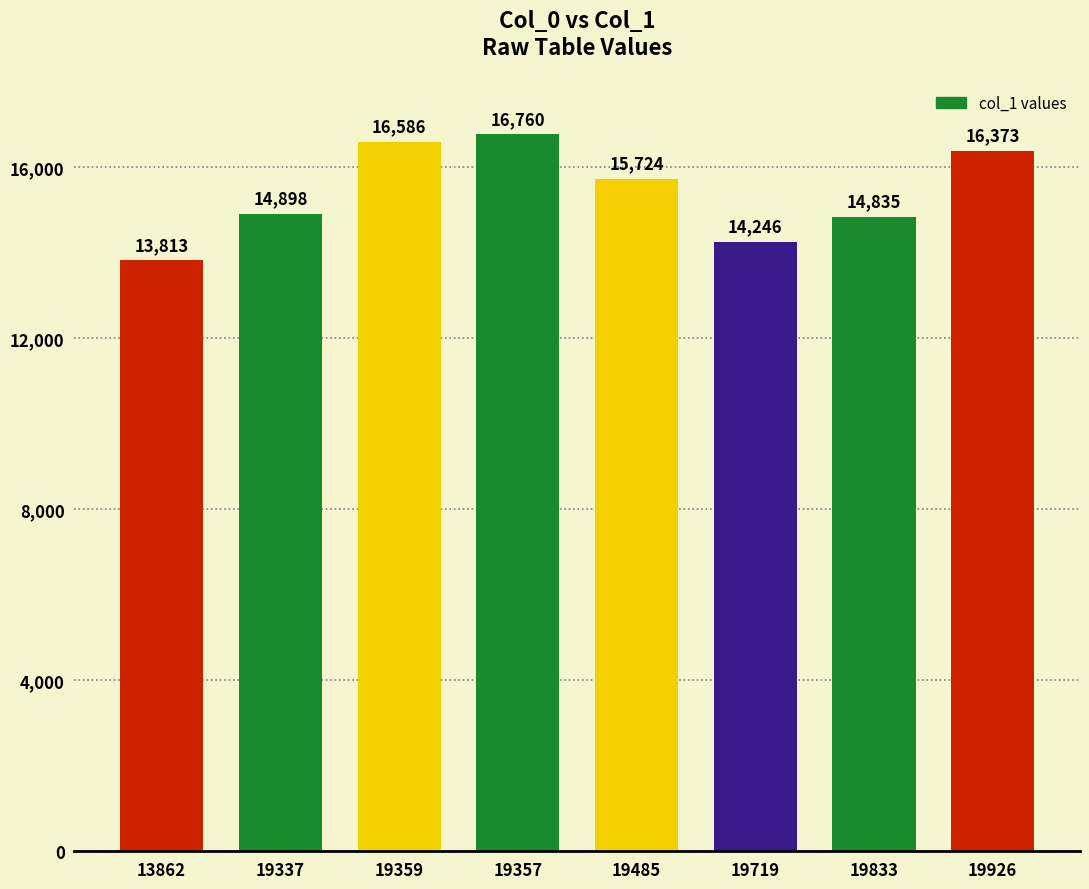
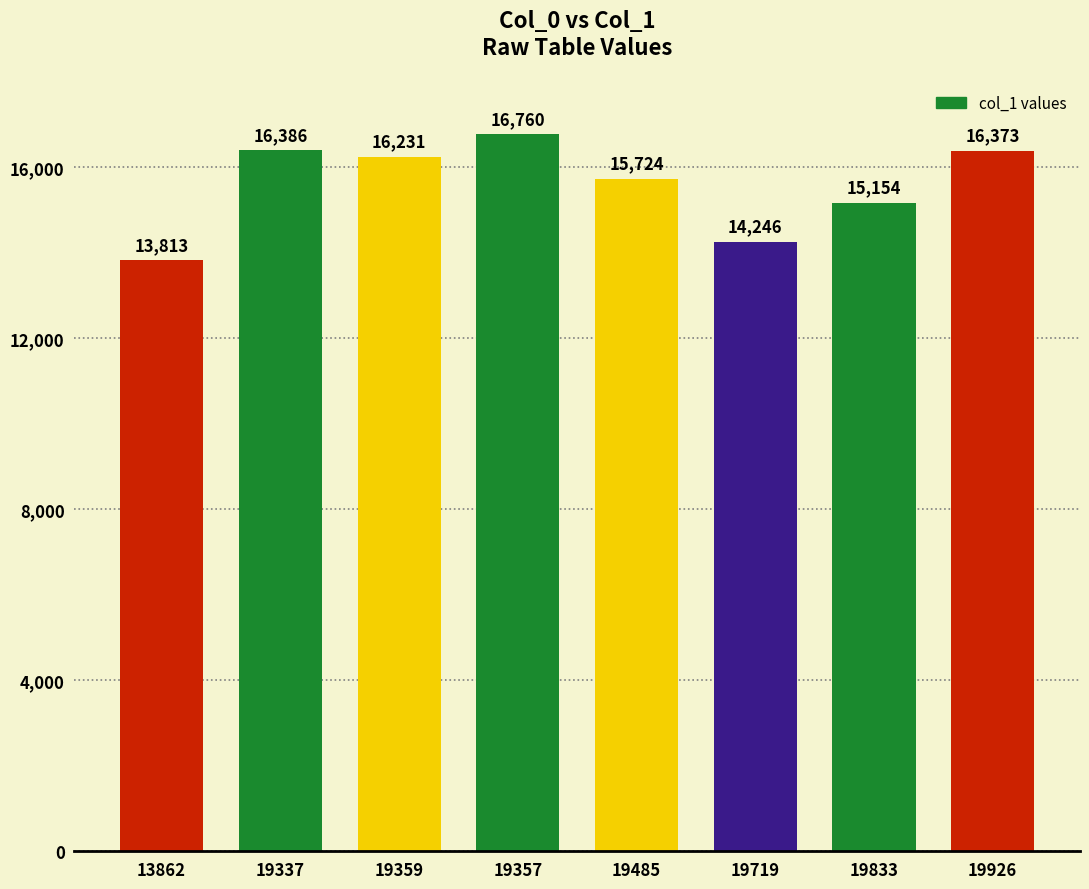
  {
    "13862": "13,813",
-   "19337": "14,898",
-   "19359": "16,586",
+   "19337": "16,386",
+   "19359": "16,231",
    "19357": "16,760",
    "19485": "15,724",
    "19719": "14,246",
-   "19833": "14,835",
+   "19833": "15,154",
    "19926": "16,373"
  }
